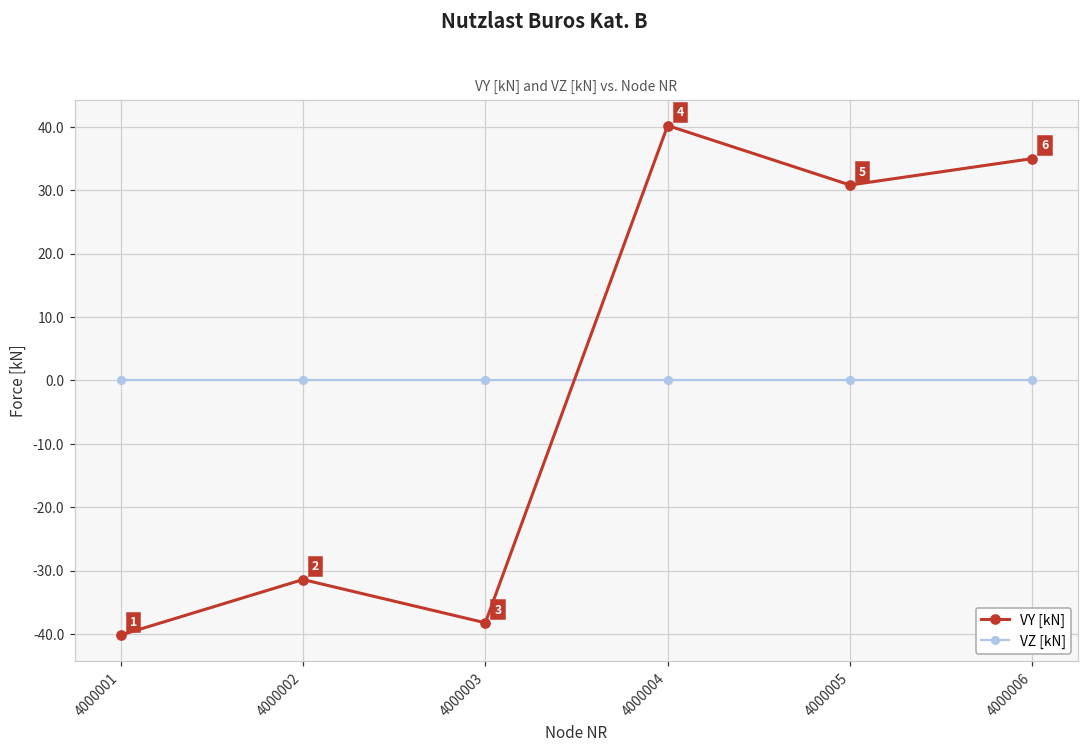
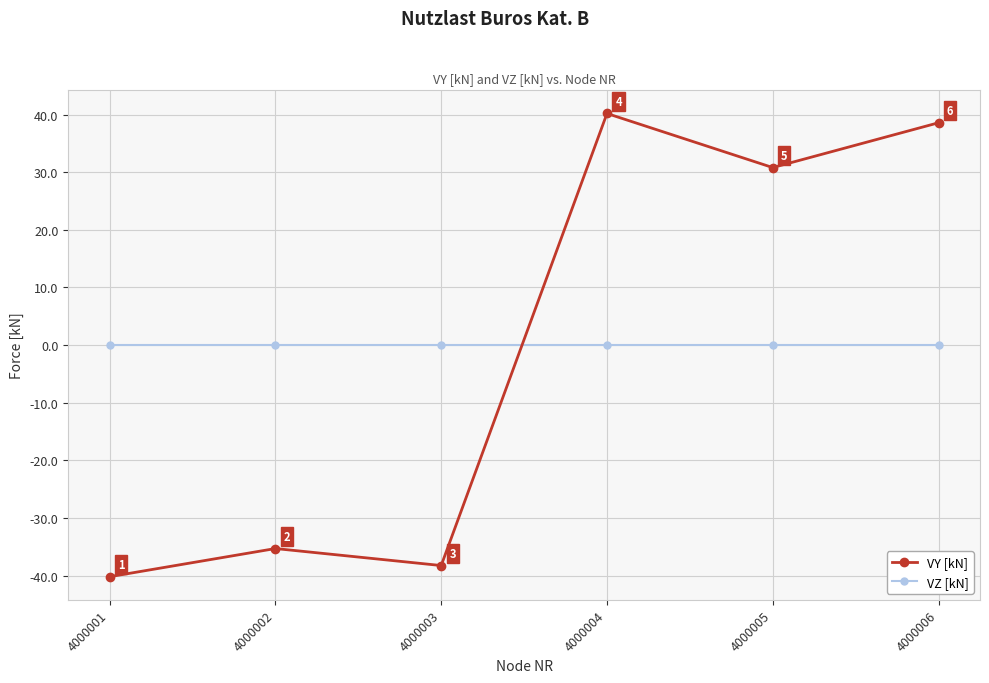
  {
    "VY [kN]": {
-     "4000002": -31,
-     "4000006": 35
+     "4000002": -35,
+     "4000006": 39
    },
    "VZ [kN]": {
      "4000001": 0,
      "4000002": 0,
      "4000003": 0,
      "4000004": 0,
      "4000005": 0,
      "4000006": 0
    }
  }
